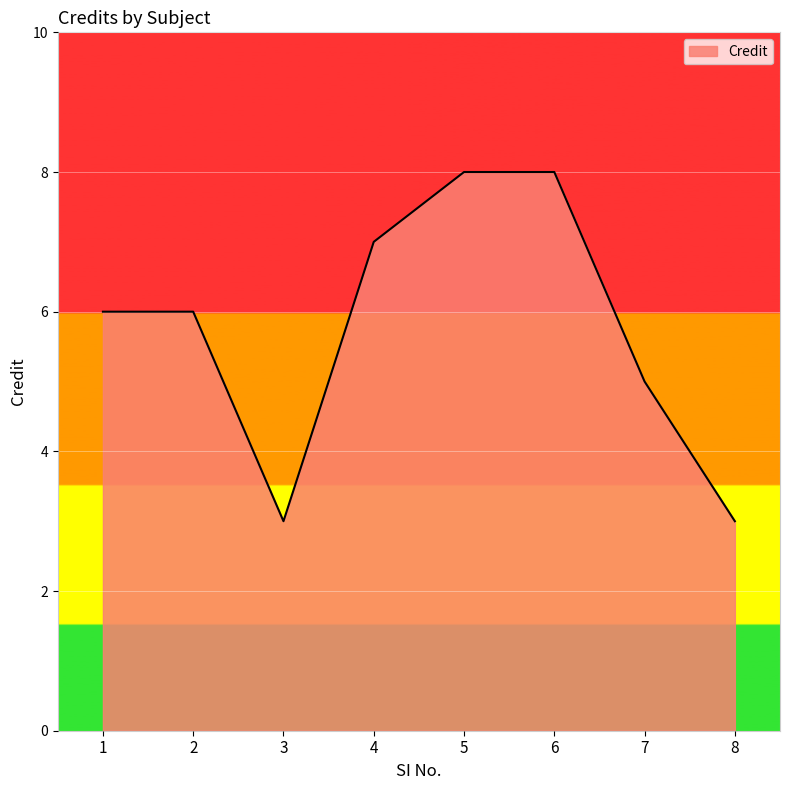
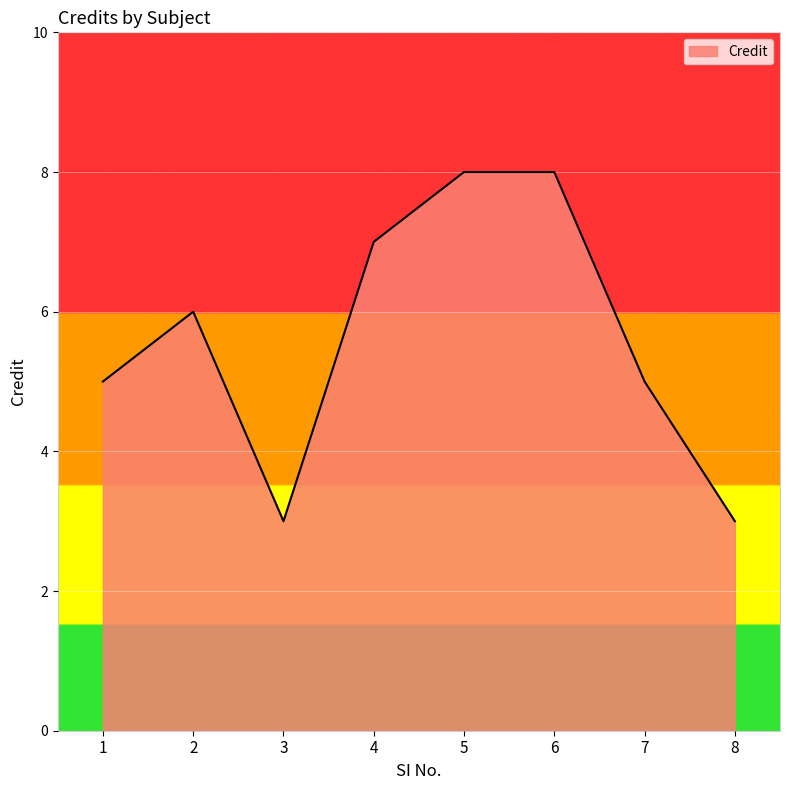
  {
-   "1": 6,
+   "1": 5,
    "2": 6,
    "3": 3,
    "4": 7,
    "5": 8,
    "6": 8,
    "7": 5,
    "8": 3
  }
